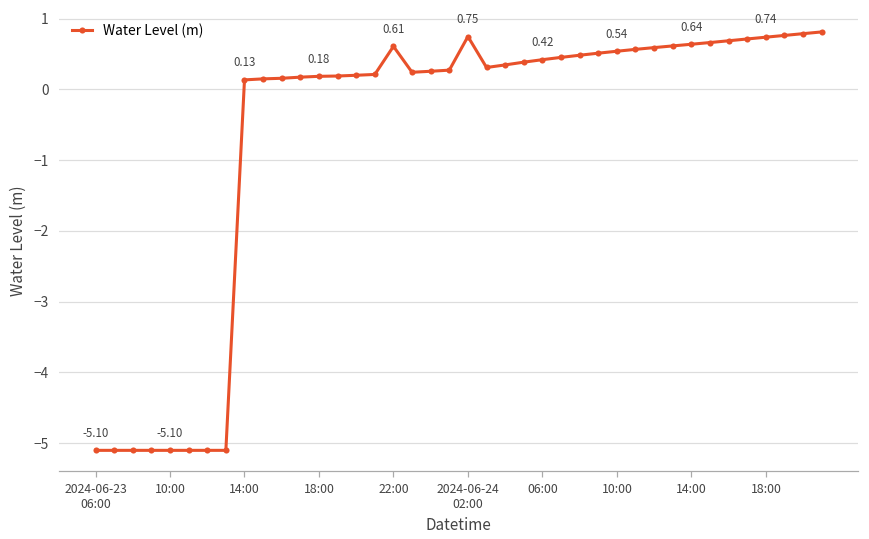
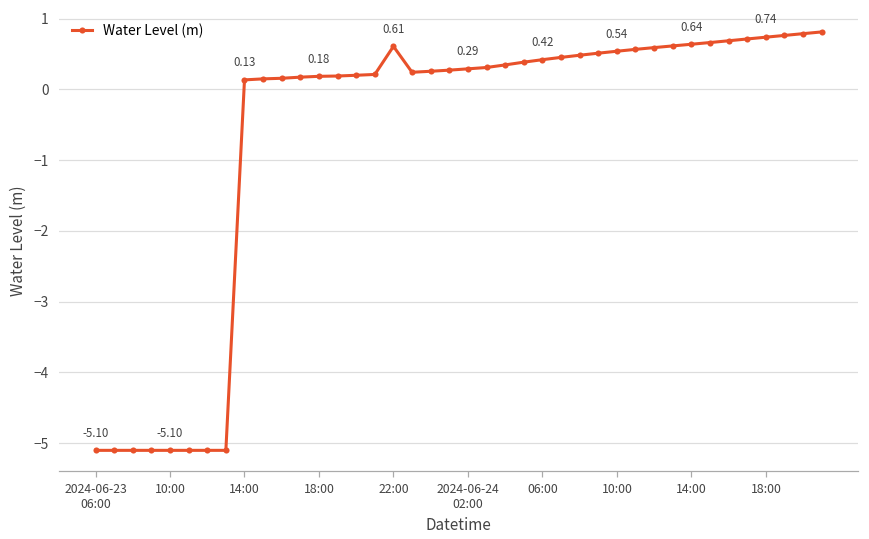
  {
    "2024-06-23 06:00": -5.10,
    "22:00": 0.61,
-   "2024-06-24 02:00": 0.75,
+   "2024-06-24 02:00": 0.29,
    "06:00": 0.42
  }
